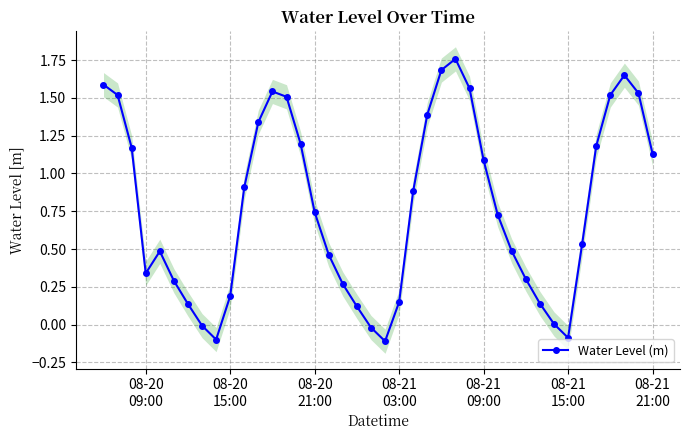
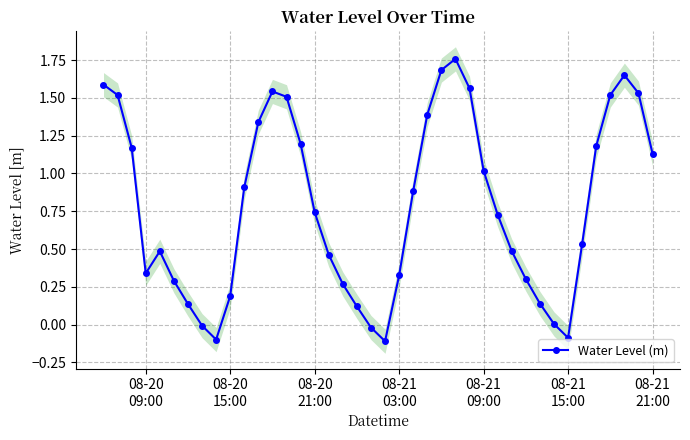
  {
    "Water Level (m)": {
      "08-20 09:00": 0.34,
      "08-20 15:00": 0.19,
      "08-20 21:00": 0.74,
-     "08-21 03:00": 0.15,
-     "08-21 09:00": 1.09,
+     "08-21 03:00": 0.33,
+     "08-21 09:00": 1.02,
      "08-21 15:00": -0.09,
      "08-21 21:00": 1.13
    }
  }
